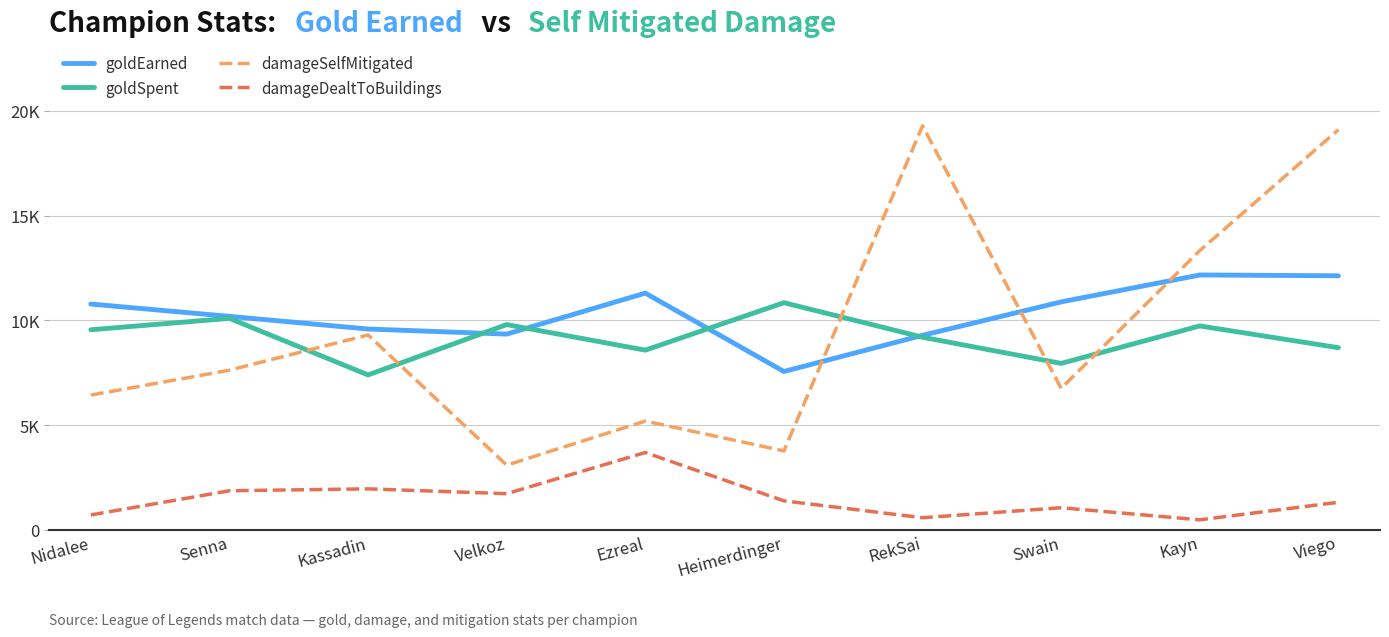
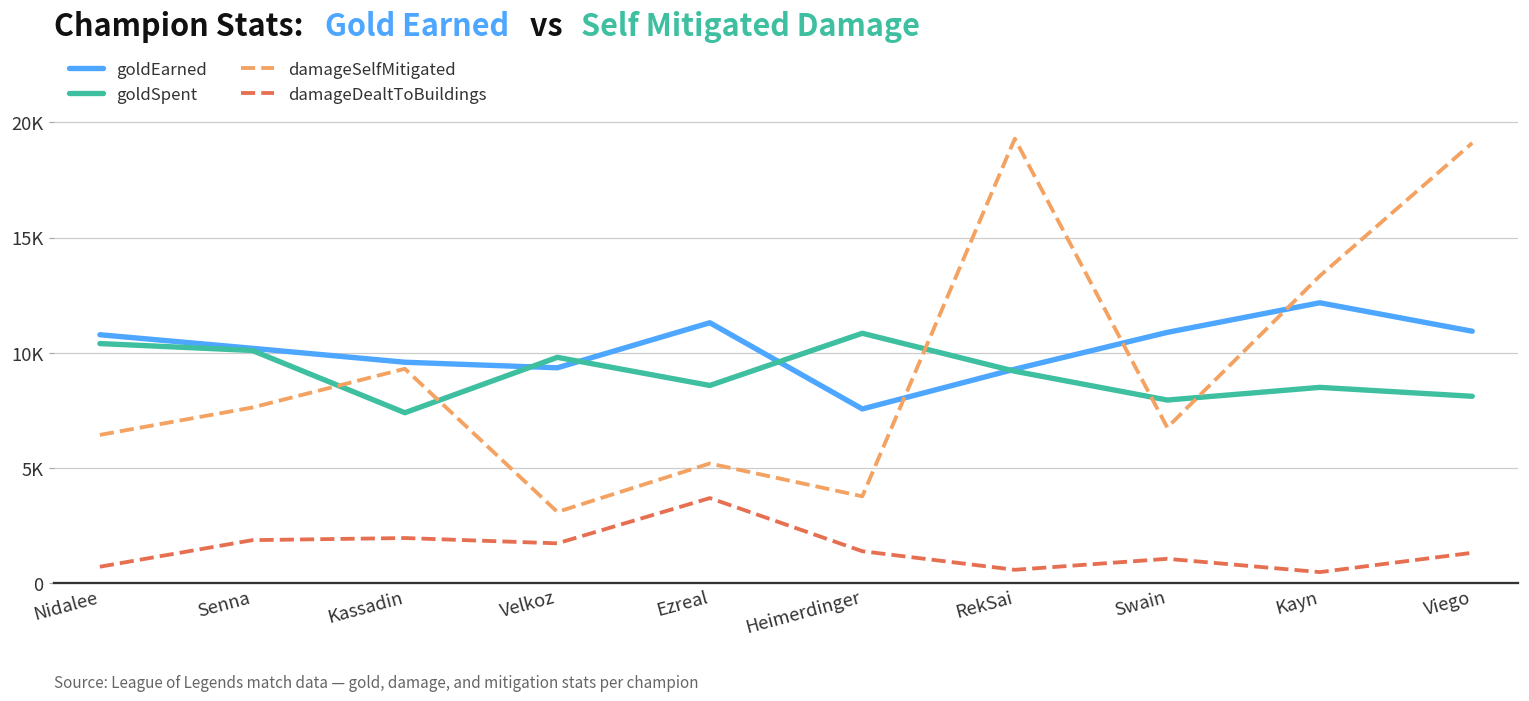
  {
    "goldEarned": {
      "Nidalee": 10800,
      "Kassadin": 9600,
      "Velkoz": 9300,
      "Ezreal": 11300,
      "Heimerdinger": 7600,
      "Swain": 10900,
      "Kayn": 12200,
-     "Viego": 12100
+     "Viego": 10900
    },
    "goldSpent": {
-     "Nidalee": 9600,
+     "Nidalee": 10400,
      "Kassadin": 7400,
      "Velkoz": 9800,
      "Ezreal": 8600,
      "Heimerdinger": 10800,
      "Swain": 8000,
-     "Kayn": 9700,
-     "Viego": 8700
+     "Kayn": 8500,
+     "Viego": 8100
    }
  }
